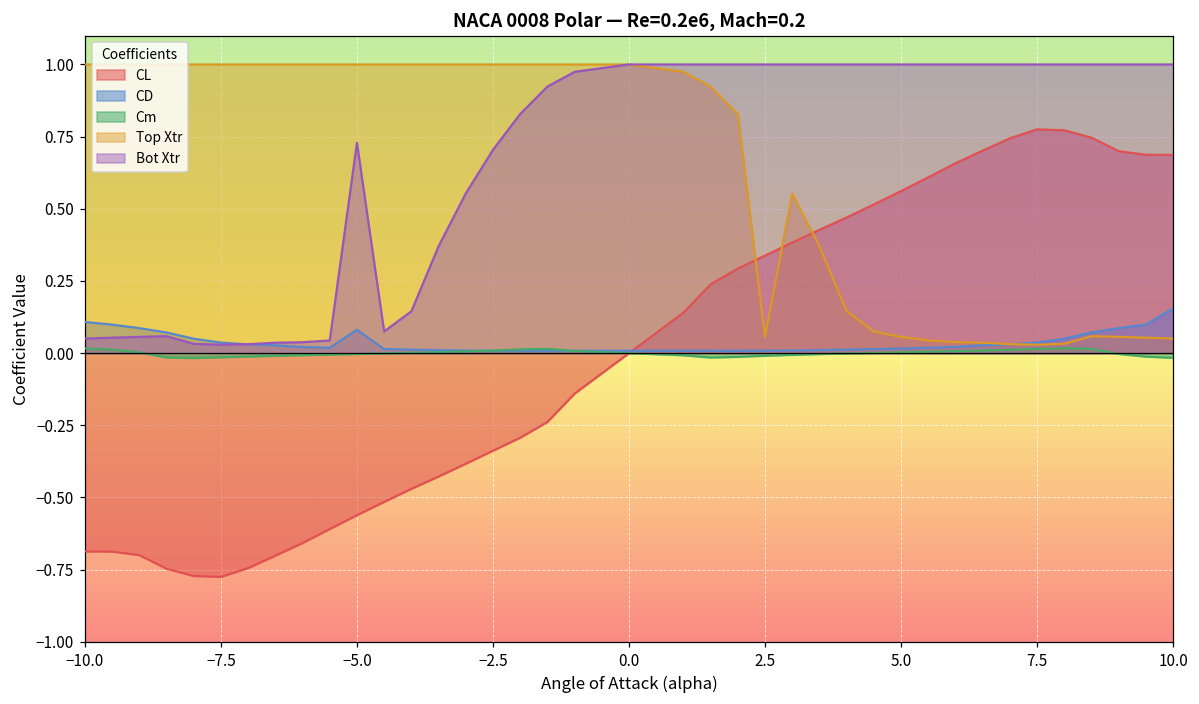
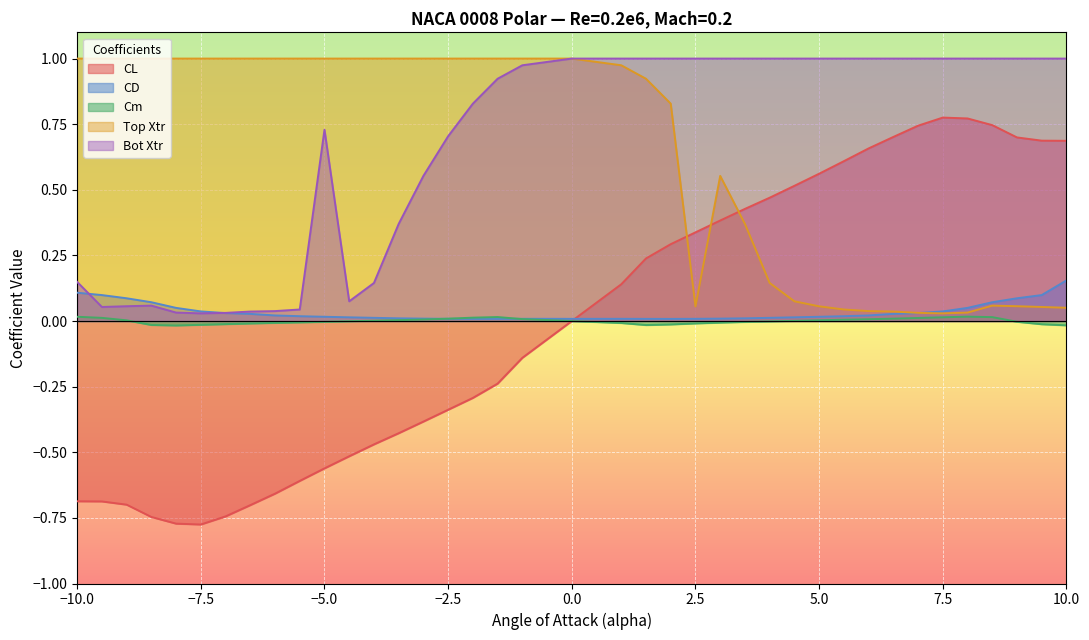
  {
    "CD": {
      "−10.0": 0.11,
-     "−5.0": 0.08,
+     "−5.0": 0.02,
      "5.0": 0.02,
      "10.0": 0.15
    },
    "Top Xtr": {
      "−10.0": 1.00,
      "−7.5": 1.00,
      "−5.0": 1.00,
      "−2.5": 1.00,
      "2.5": 0.06,
      "5.0": 0.06,
      "10.0": 0.05
    },
    "Bot Xtr": {
-     "−10.0": 0.05,
+     "−10.0": 0.15,
      "−5.0": 0.73,
      "−2.5": 0.70,
      "2.5": 1.00,
      "5.0": 1.00,
      "7.5": 1.00,
      "10.0": 1.00
    }
  }
